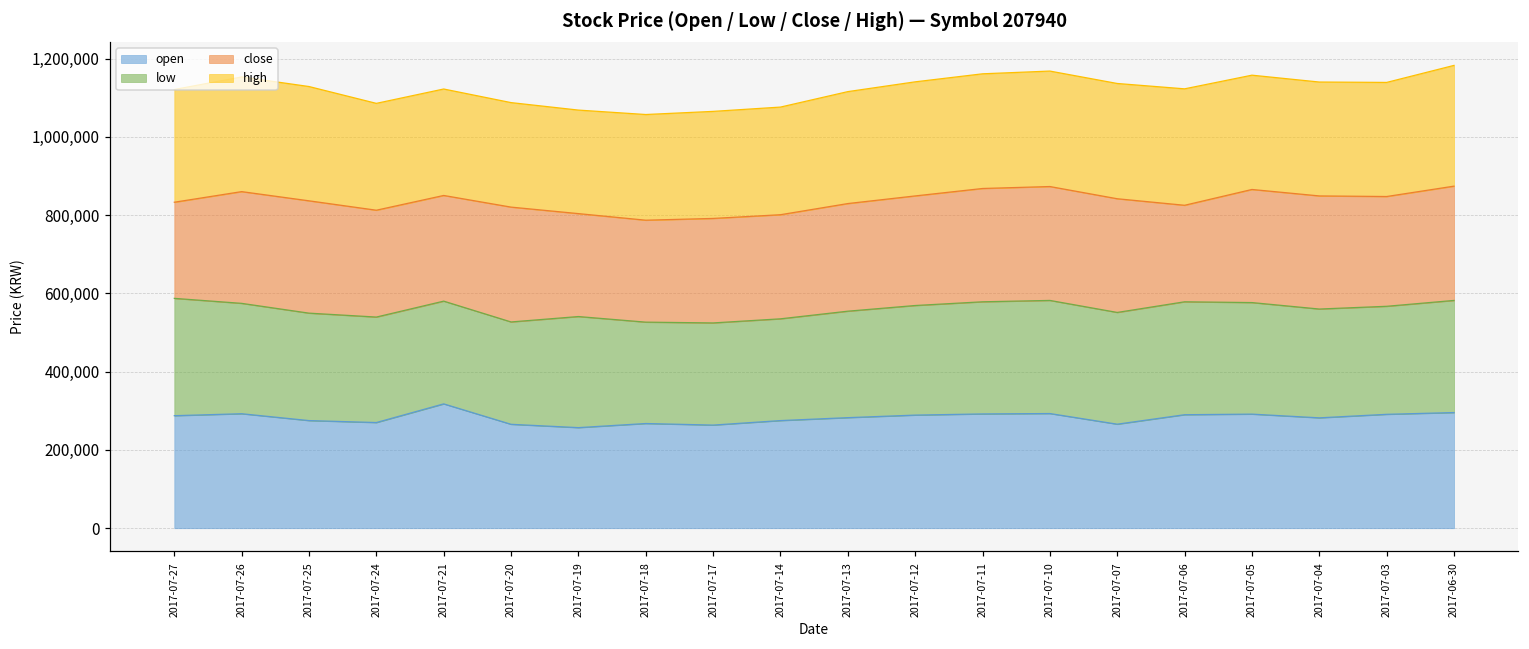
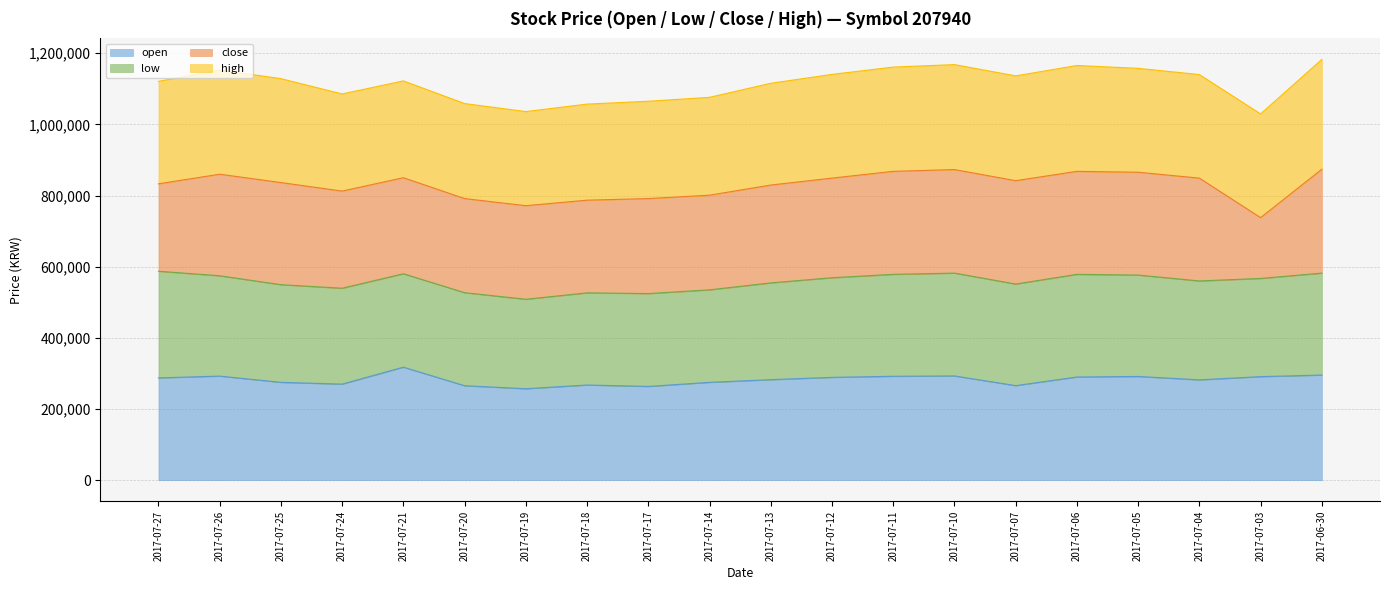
  {
    "open": {
      "2017-07-27": "290,000",
      "2017-07-26": "290,000",
      "2017-07-25": "280,000",
      "2017-07-24": "270,000",
      "2017-07-21": "320,000",
      "2017-07-20": "270,000",
      "2017-07-19": "260,000",
      "2017-07-18": "270,000",
      "2017-07-17": "260,000",
      "2017-07-14": "280,000",
      "2017-07-13": "280,000",
      "2017-07-12": "290,000",
      "2017-07-11": "290,000",
      "2017-07-10": "290,000",
      "2017-07-07": "270,000",
      "2017-07-06": "290,000",
      "2017-07-05": "290,000",
      "2017-07-04": "280,000",
      "2017-07-03": "290,000",
      "2017-06-30": "300,000"
    },
    "low": {
      "2017-07-27": "300,000",
      "2017-07-26": "280,000",
      "2017-07-25": "270,000",
      "2017-07-24": "270,000",
      "2017-07-21": "260,000",
      "2017-07-20": "260,000",
-     "2017-07-19": "280,000",
+     "2017-07-19": "250,000",
      "2017-07-18": "260,000",
      "2017-07-17": "260,000",
      "2017-07-14": "260,000",
      "2017-07-13": "270,000",
      "2017-07-12": "280,000",
      "2017-07-11": "290,000",
      "2017-07-10": "290,000",
      "2017-07-07": "290,000",
      "2017-07-06": "290,000",
      "2017-07-05": "290,000",
      "2017-07-04": "280,000",
      "2017-07-03": "280,000",
      "2017-06-30": "290,000"
    },
    "close": {
      "2017-07-27": "250,000",
      "2017-07-26": "290,000",
      "2017-07-25": "290,000",
      "2017-07-24": "270,000",
      "2017-07-21": "270,000",
-     "2017-07-20": "290,000",
+     "2017-07-20": "260,000",
      "2017-07-19": "260,000",
      "2017-07-18": "260,000",
      "2017-07-17": "270,000",
      "2017-07-14": "270,000",
      "2017-07-13": "280,000",
      "2017-07-12": "280,000",
      "2017-07-11": "290,000",
      "2017-07-10": "290,000",
      "2017-07-07": "290,000",
-     "2017-07-06": "250,000",
+     "2017-07-06": "290,000",
      "2017-07-05": "290,000",
      "2017-07-04": "290,000",
-     "2017-07-03": "280,000",
+     "2017-07-03": "170,000",
      "2017-06-30": "290,000"
    },
    "high": {
      "2017-07-27": "290,000",
      "2017-07-25": "290,000",
      "2017-07-24": "270,000",
      "2017-07-21": "270,000",
      "2017-07-20": "270,000",
      "2017-07-19": "260,000",
      "2017-07-18": "270,000",
      "2017-07-17": "270,000",
      "2017-07-14": "280,000",
      "2017-07-13": "290,000",
      "2017-07-12": "290,000",
      "2017-07-11": "290,000",
      "2017-07-10": "300,000",
      "2017-07-07": "290,000",
      "2017-07-06": "300,000",
      "2017-07-05": "290,000",
      "2017-07-04": "290,000",
      "2017-07-03": "290,000",
      "2017-06-30": "310,000"
    }
  }
